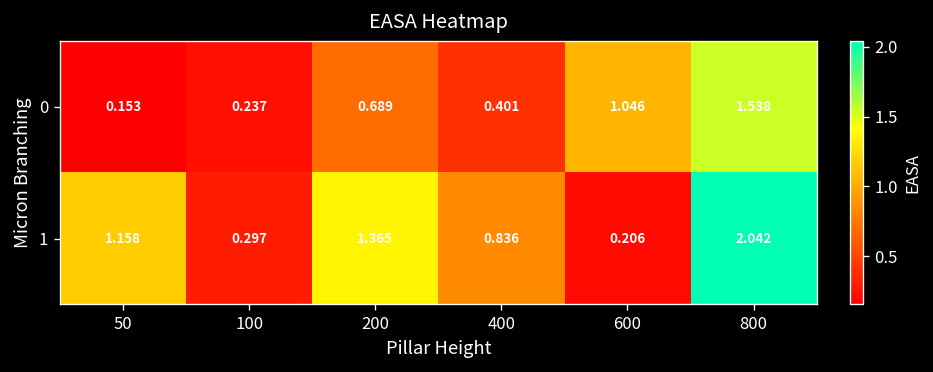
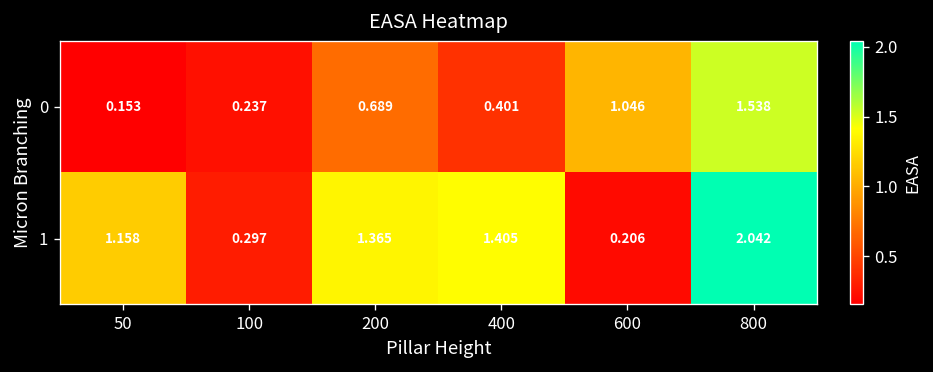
  {
    "0": {
      "50": 0.153,
      "100": 0.237,
      "200": 0.689,
      "400": 0.401,
      "600": 1.046,
      "800": 1.538
    },
    "1": {
      "50": 1.158,
      "100": 0.297,
      "200": 1.365,
-     "400": 0.836,
+     "400": 1.405,
      "600": 0.206,
      "800": 2.042
    }
  }
